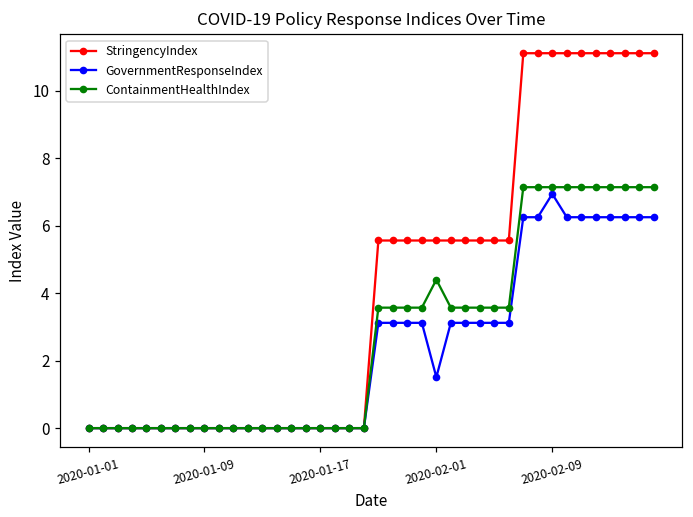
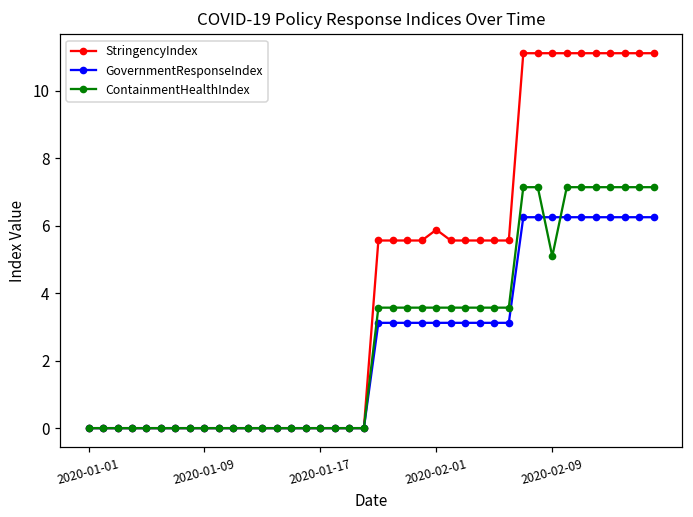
  {
    "StringencyIndex": {
-     "2020-02-01": 5.6,
+     "2020-02-01": 5.9,
      "2020-02-09": 11.1
    },
    "GovernmentResponseIndex": {
-     "2020-02-01": 1.5,
-     "2020-02-09": 6.9
+     "2020-02-01": 3.1,
+     "2020-02-09": 6.3
    },
    "ContainmentHealthIndex": {
-     "2020-02-01": 4.4,
-     "2020-02-09": 7.1
+     "2020-02-01": 3.6,
+     "2020-02-09": 5.1
    }
  }
